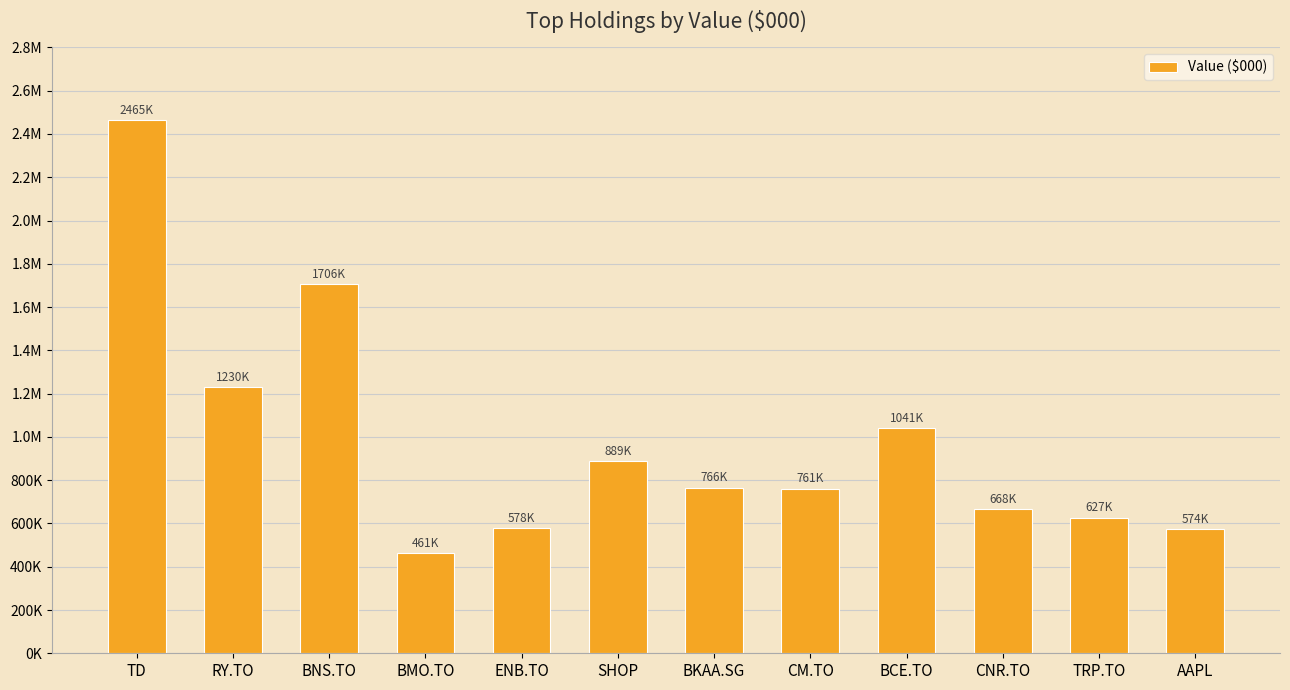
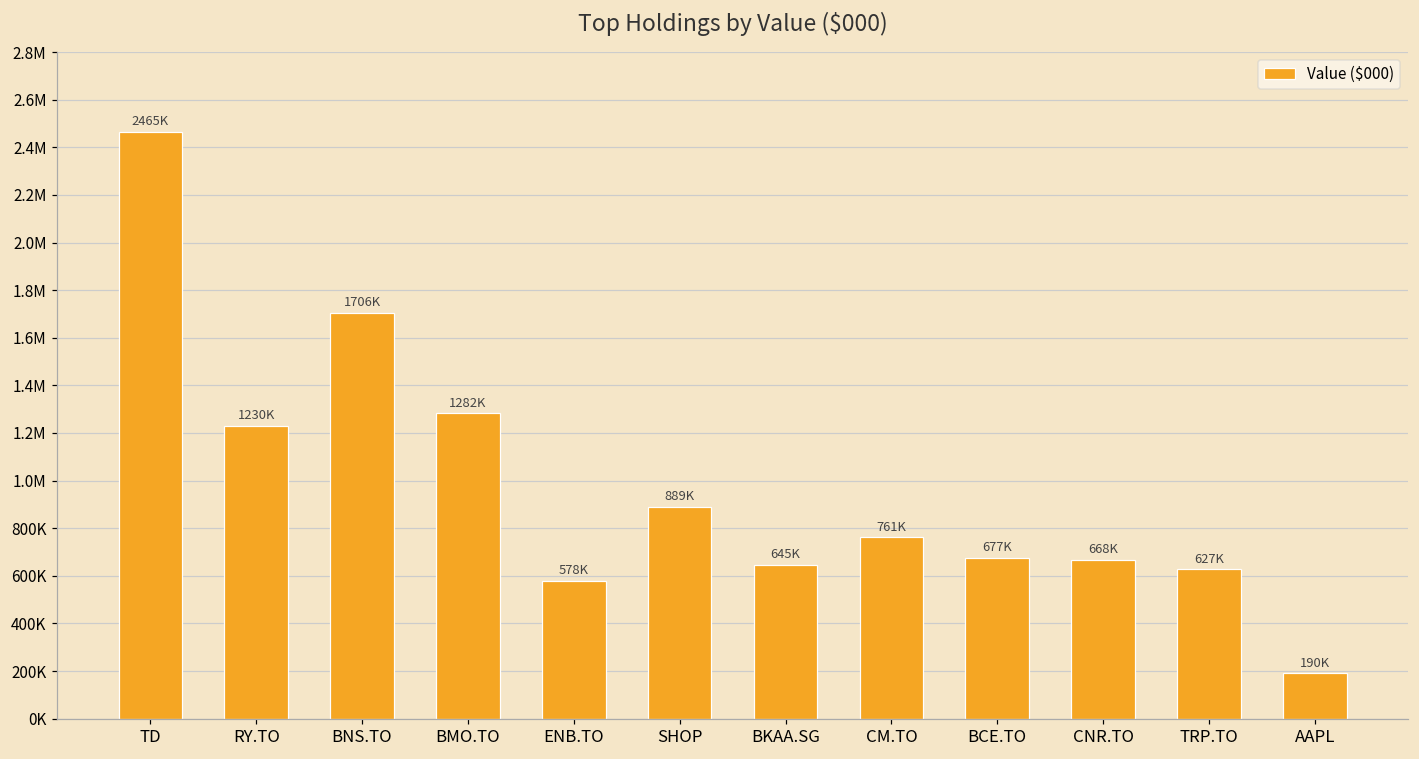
  {
    "TD": "2465K",
    "RY.TO": "1230K",
    "BNS.TO": "1706K",
-   "BMO.TO": "461K",
+   "BMO.TO": "1282K",
    "ENB.TO": "578K",
    "SHOP": "889K",
-   "BKAA.SG": "766K",
+   "BKAA.SG": "645K",
    "CM.TO": "761K",
-   "BCE.TO": "1041K",
+   "BCE.TO": "677K",
    "CNR.TO": "668K",
    "TRP.TO": "627K",
-   "AAPL": "574K"
+   "AAPL": "190K"
  }
